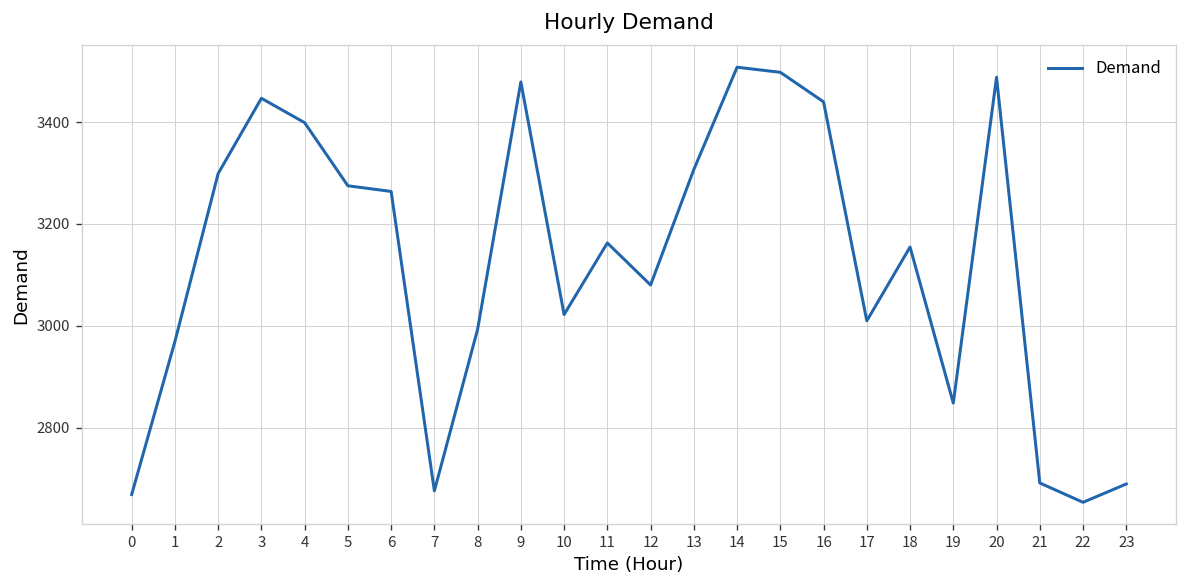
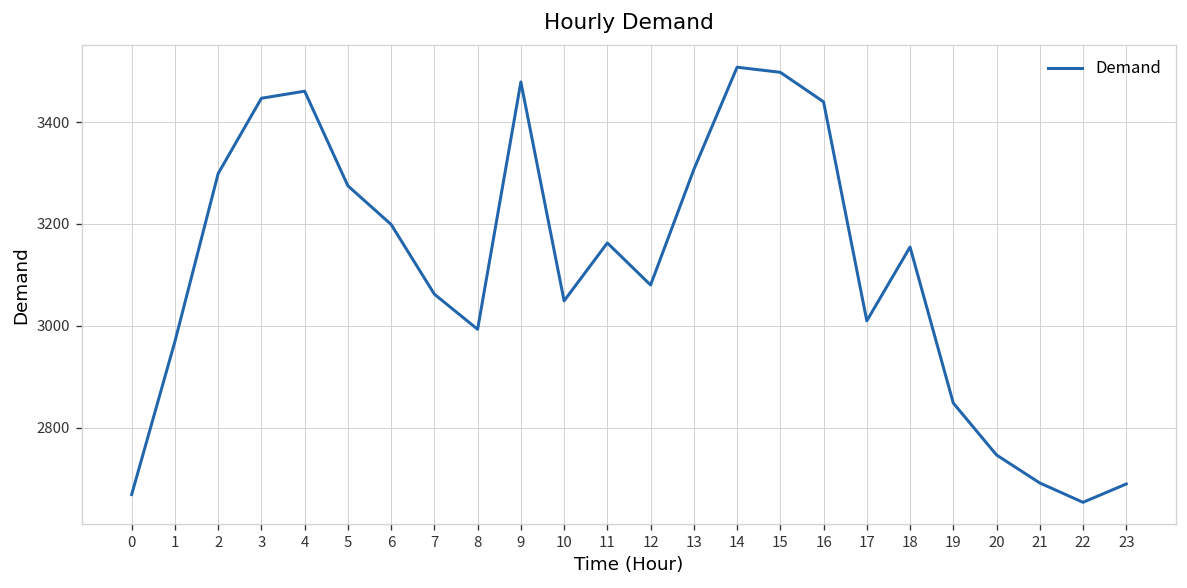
  {
    "0": 2670,
    "1": 2970,
    "2": 3300,
    "3": 3450,
-   "4": 3400,
+   "4": 3460,
    "5": 3280,
-   "6": 3260,
-   "7": 2680,
+   "6": 3200,
+   "7": 3060,
    "8": 2990,
    "9": 3480,
-   "10": 3020,
+   "10": 3050,
    "11": 3160,
    "12": 3080,
    "13": 3310,
    "14": 3510,
    "15": 3500,
    "16": 3440,
    "17": 3010,
    "18": 3150,
    "19": 2850,
-   "20": 3490,
+   "20": 2750,
    "21": 2690,
    "22": 2650,
    "23": 2690
  }
